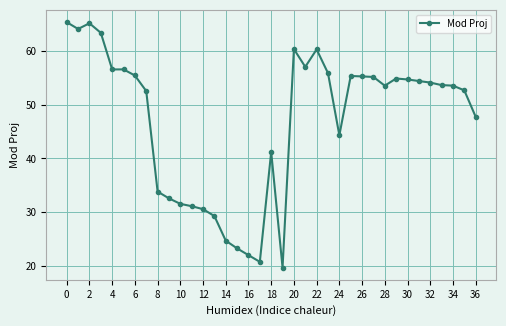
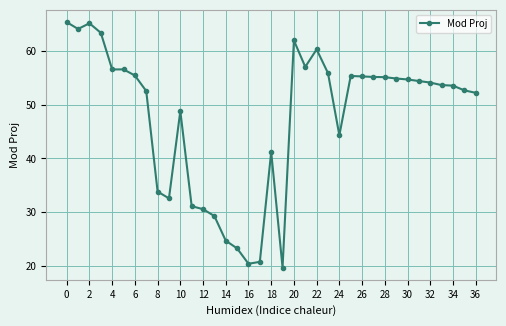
  {
    "0": 65,
    "2": 65,
    "4": 57,
    "6": 55,
    "8": 34,
-   "10": 32,
+   "10": 49,
    "12": 31,
    "14": 25,
-   "16": 22,
+   "16": 20,
    "18": 41,
-   "20": 60,
+   "20": 62,
    "22": 60,
    "24": 44,
    "26": 55,
-   "28": 54,
+   "28": 55,
    "30": 55,
    "32": 54,
    "34": 54,
-   "36": 48
+   "36": 52
  }
